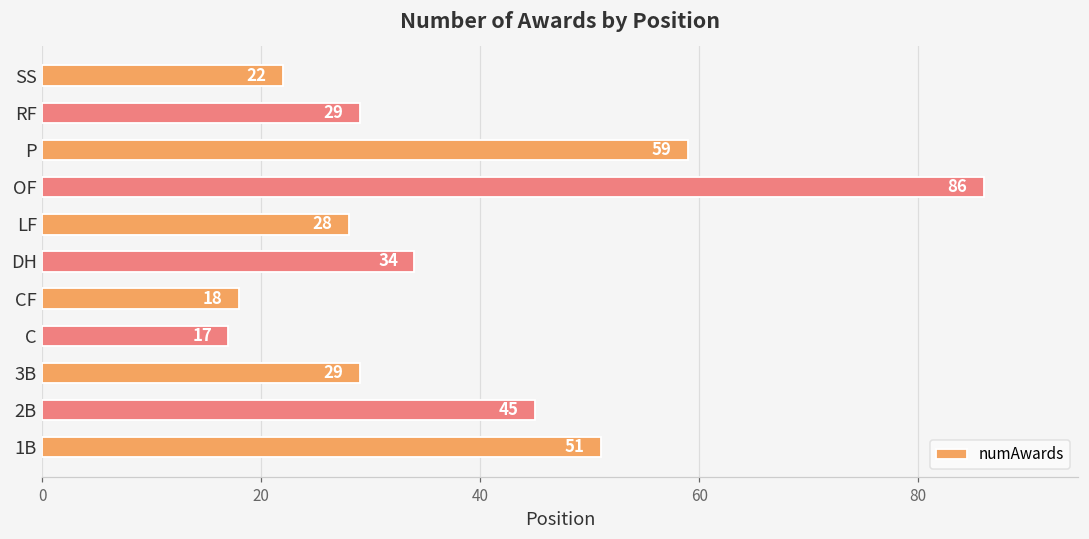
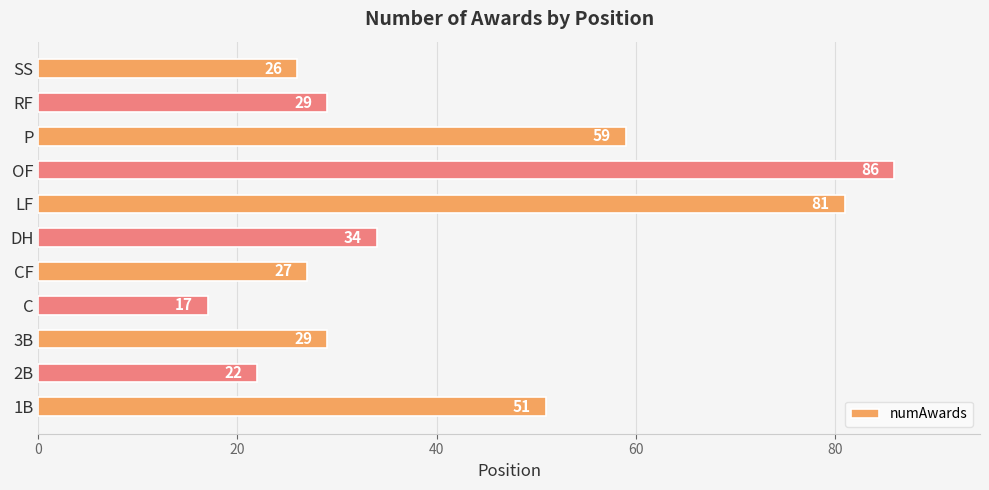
  {
-   "SS": 22,
+   "SS": 26,
    "RF": 29,
    "P": 59,
    "OF": 86,
-   "LF": 28,
+   "LF": 81,
    "DH": 34,
-   "CF": 18,
+   "CF": 27,
    "C": 17,
    "3B": 29,
-   "2B": 45,
+   "2B": 22,
    "1B": 51
  }
